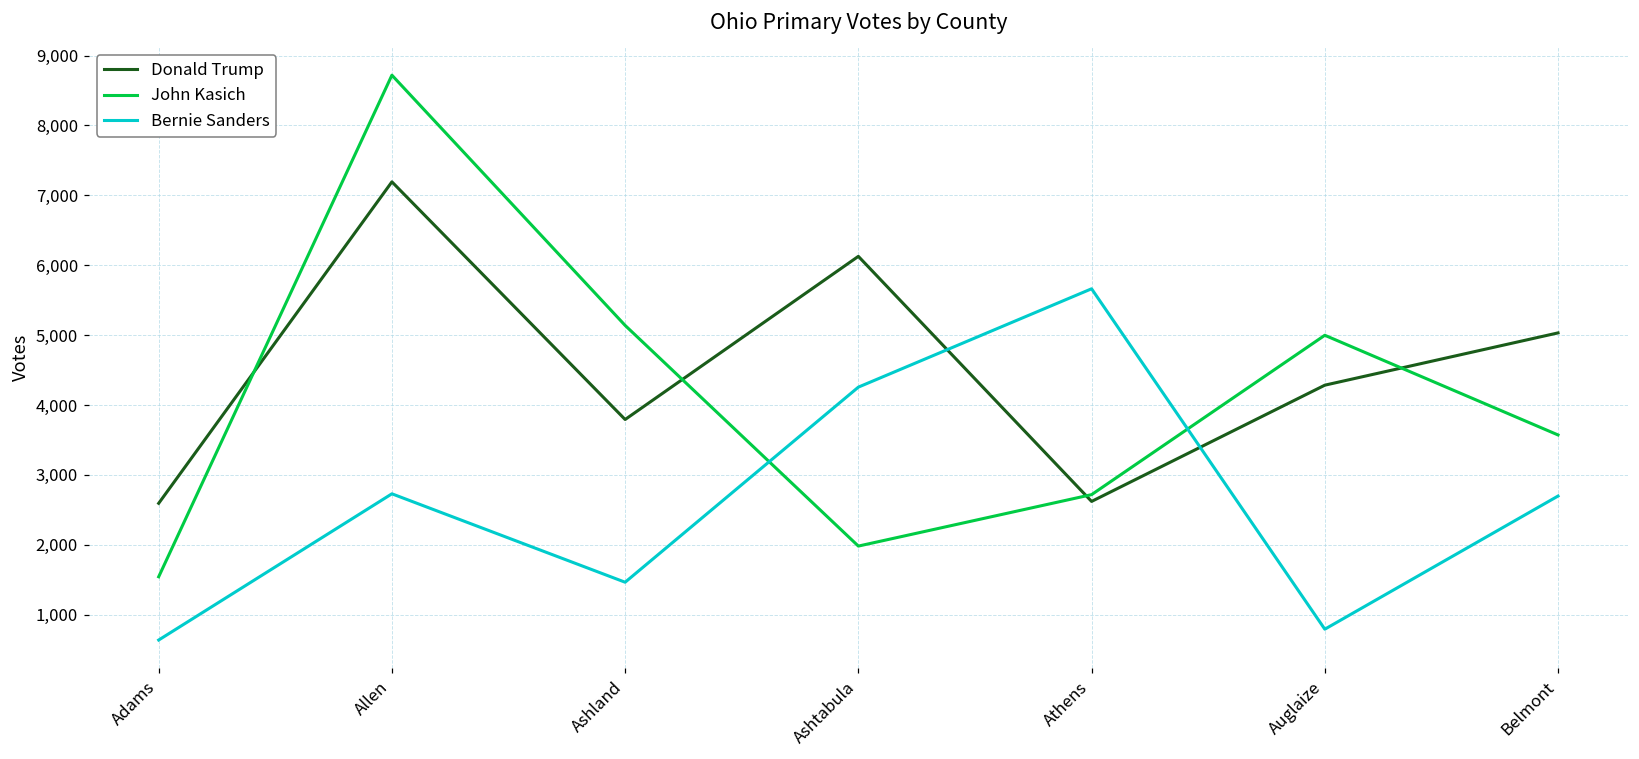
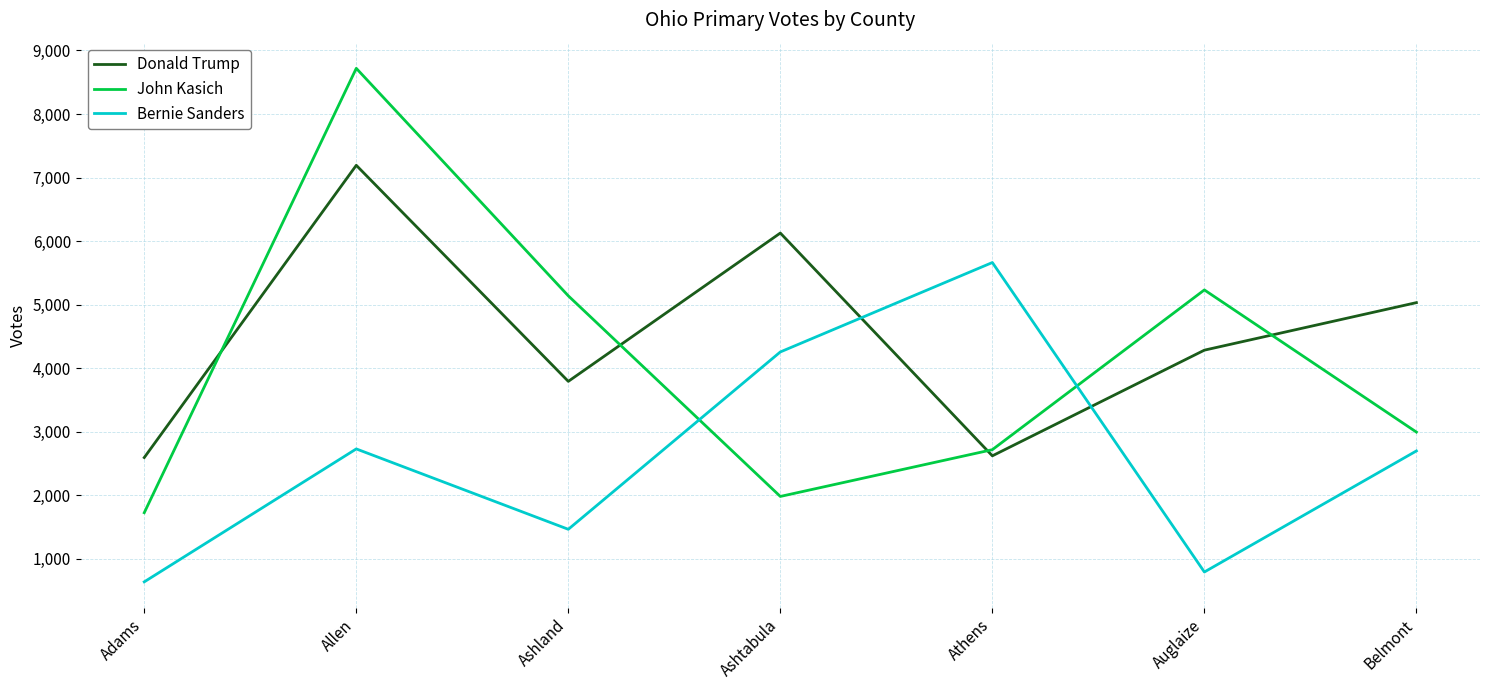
  {
    "Donald Trump": {
      "Adams": "2,600",
      "Allen": "7,200",
      "Ashland": "3,800",
      "Ashtabula": "6,100",
      "Athens": "2,600",
      "Auglaize": "4,300",
      "Belmont": "5,000"
    },
    "John Kasich": {
-     "Adams": "1,500",
+     "Adams": "1,700",
      "Allen": "8,700",
      "Ashland": "5,100",
      "Ashtabula": "2,000",
      "Athens": "2,700",
-     "Auglaize": "5,000",
-     "Belmont": "3,600"
+     "Auglaize": "5,200",
+     "Belmont": "3,000"
    },
    "Bernie Sanders": {
      "Adams": "600",
      "Allen": "2,700",
      "Ashland": "1,500",
      "Ashtabula": "4,300",
      "Athens": "5,700",
      "Auglaize": "800",
      "Belmont": "2,700"
    }
  }
